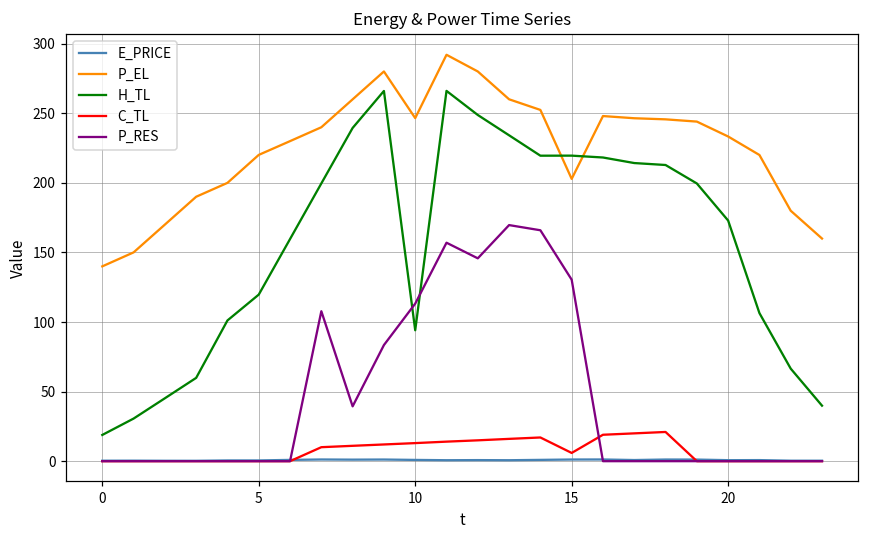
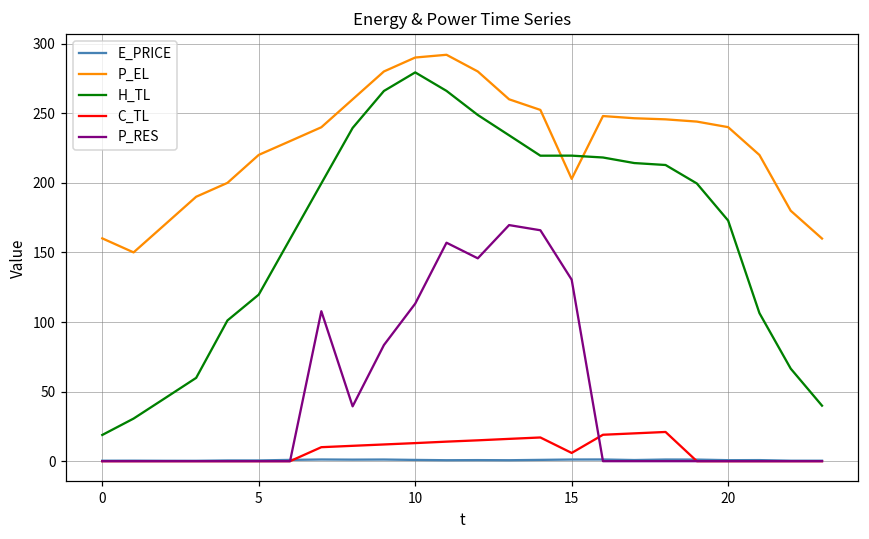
  {
    "E_PRICE": {
      "10": 1,
      "15": 1
    },
    "P_EL": {
-     "0": 140,
+     "0": 160,
      "5": 220,
-     "10": 246,
+     "10": 290,
      "15": 203,
-     "20": 233
+     "20": 240
    },
    "H_TL": {
      "0": 19,
      "5": 120,
-     "10": 94,
+     "10": 279,
      "15": 220,
      "20": 173
    },
    "C_TL": {
      "10": 13,
      "15": 6
    },
    "P_RES": {
      "10": 113,
      "15": 130
    }
  }
